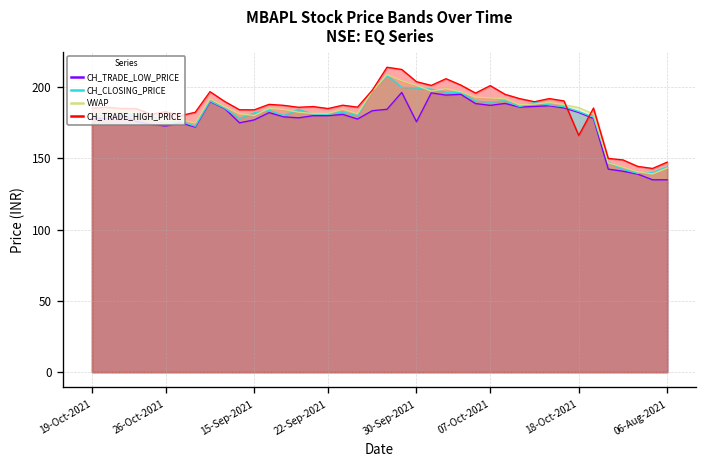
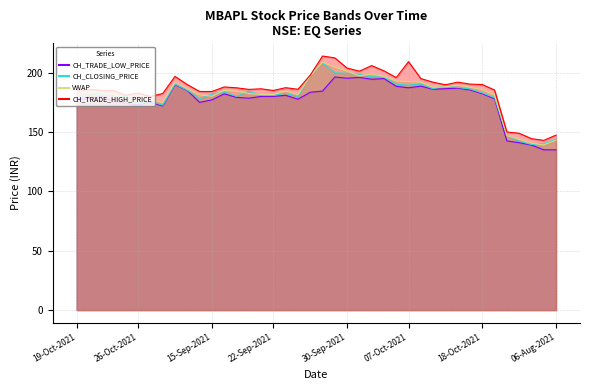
  {
    "CH_TRADE_LOW_PRICE": {
      "15-Sep-2021": 177,
-     "30-Sep-2021": 176,
+     "30-Sep-2021": 195,
      "07-Oct-2021": 187,
      "06-Aug-2021": 135
    },
    "CH_CLOSING_PRICE": {
      "07-Oct-2021": 190
    },
    "VWAP": {
      "07-Oct-2021": 193,
      "18-Oct-2021": 186
    },
    "CH_TRADE_HIGH_PRICE": {
      "22-Sep-2021": 185,
      "30-Sep-2021": 204,
-     "07-Oct-2021": 201,
-     "18-Oct-2021": 166,
+     "07-Oct-2021": 209,
+     "18-Oct-2021": 190,
      "06-Aug-2021": 147
    }
  }
